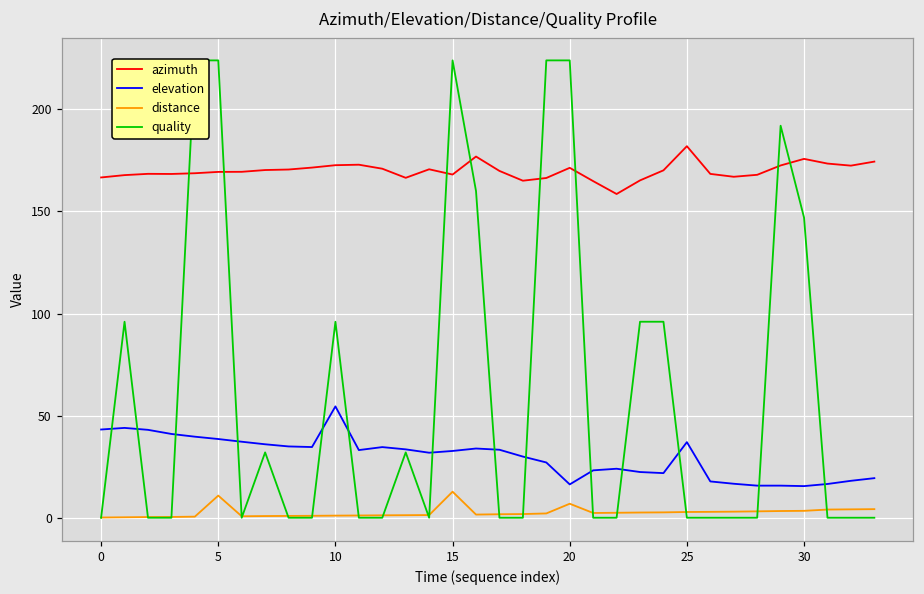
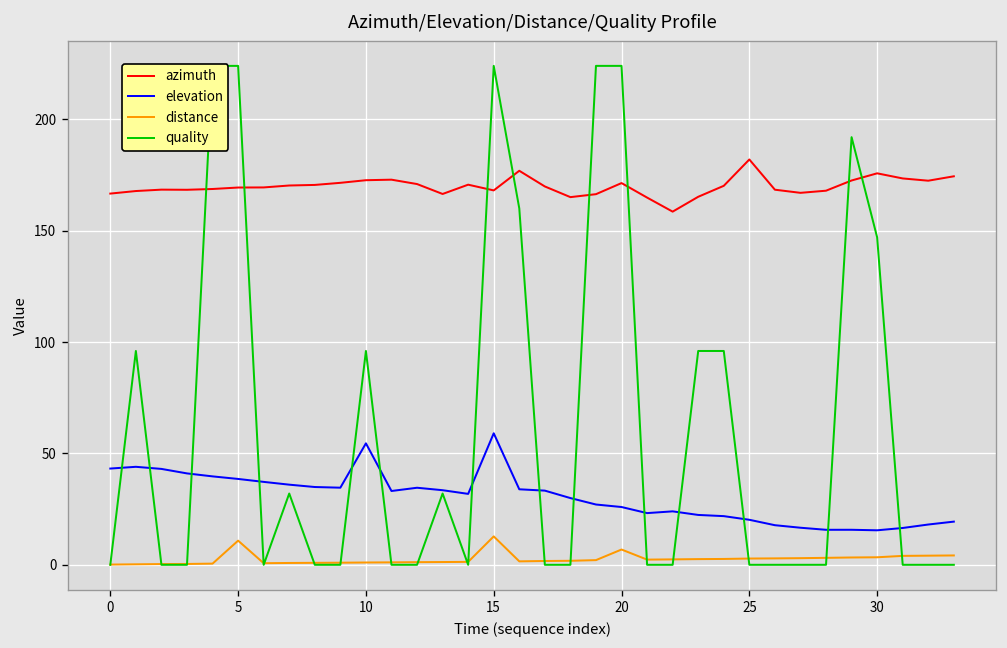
  {
    "azimuth": {
      "0": 167,
      "5": 169,
      "10": 173,
      "15": 168,
      "20": 171,
      "25": 182,
      "30": 176
    },
    "elevation": {
      "0": 43,
      "5": 39,
      "10": 55,
-     "15": 33,
-     "20": 16,
-     "25": 37,
+     "15": 59,
+     "20": 26,
+     "25": 20,
      "30": 15
    },
    "distance": {
      "5": 11,
      "10": 1,
      "15": 13,
      "20": 7,
      "25": 3,
      "30": 3
    },
    "quality": {
      "5": 224,
      "10": 96,
      "15": 224,
      "20": 224,
      "25": 0,
      "30": 147
    }
  }
